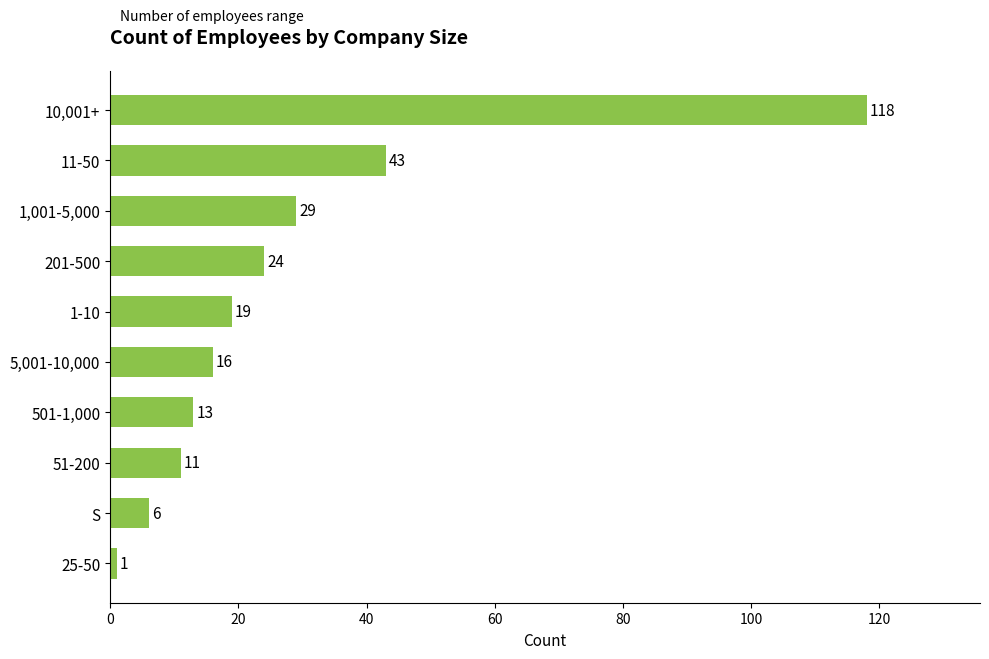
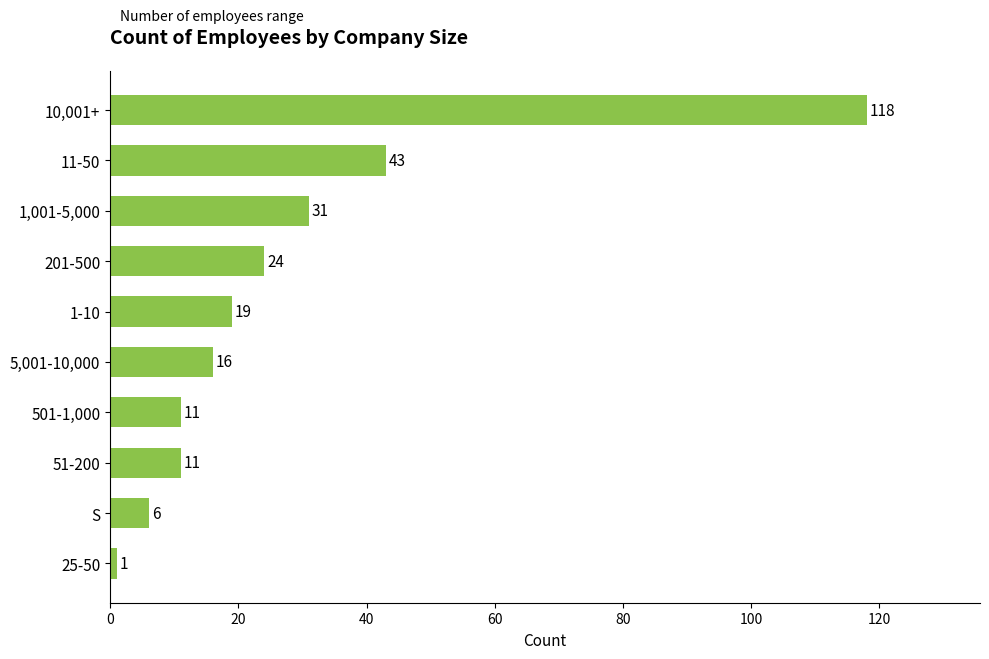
  {
    "10,001+": 118,
    "11-50": 43,
-   "1,001-5,000": 29,
+   "1,001-5,000": 31,
    "201-500": 24,
    "1-10": 19,
    "5,001-10,000": 16,
-   "501-1,000": 13,
+   "501-1,000": 11,
    "51-200": 11,
    "S": 6,
    "25-50": 1
  }
